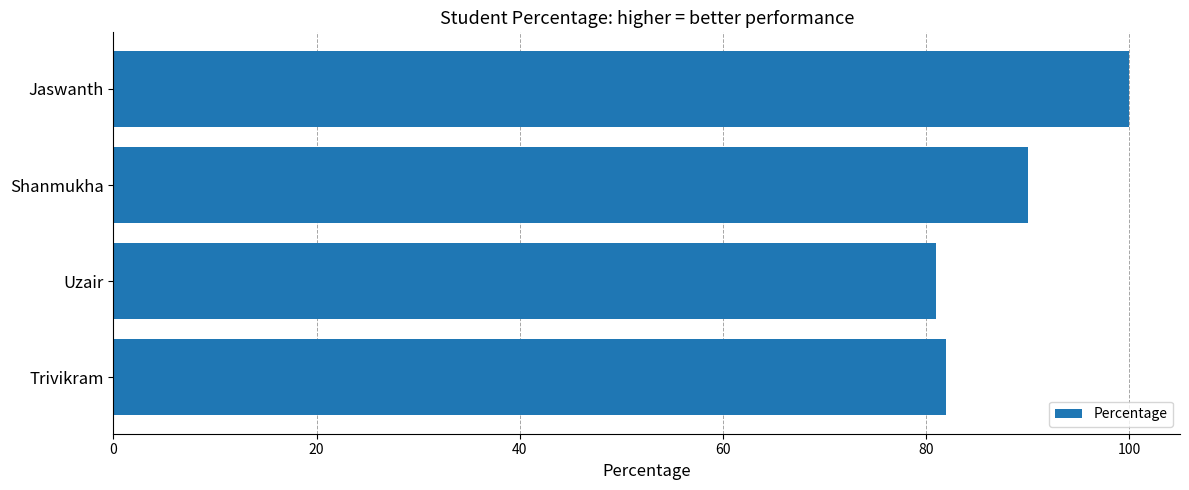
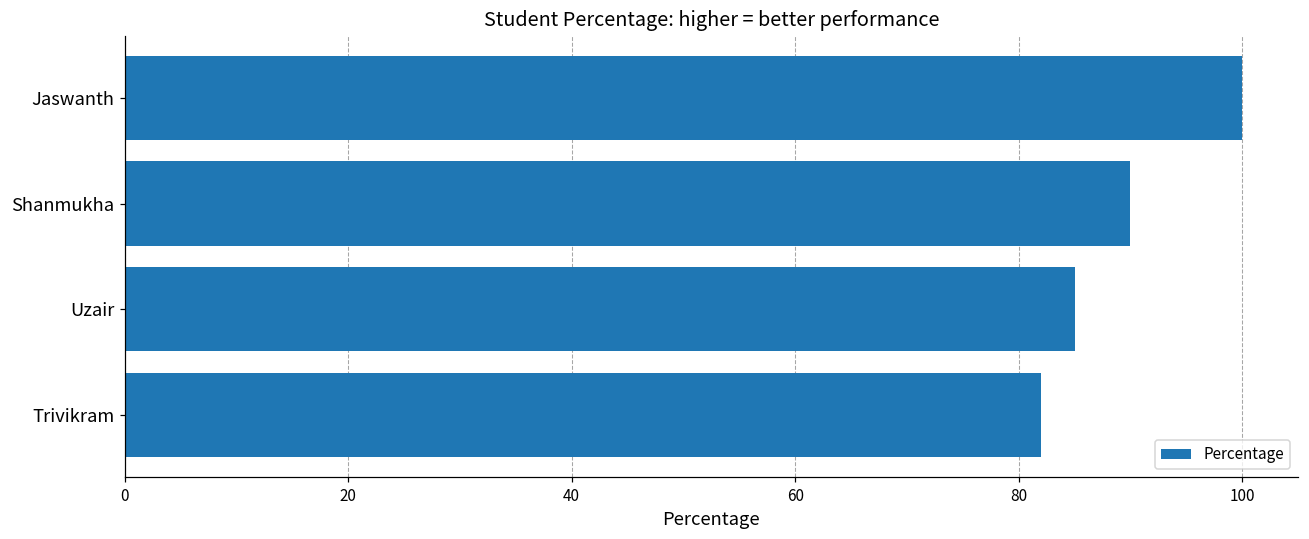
  {
    "Jaswanth": 100,
    "Shanmukha": 90,
-   "Uzair": 81,
+   "Uzair": 85,
    "Trivikram": 82
  }
